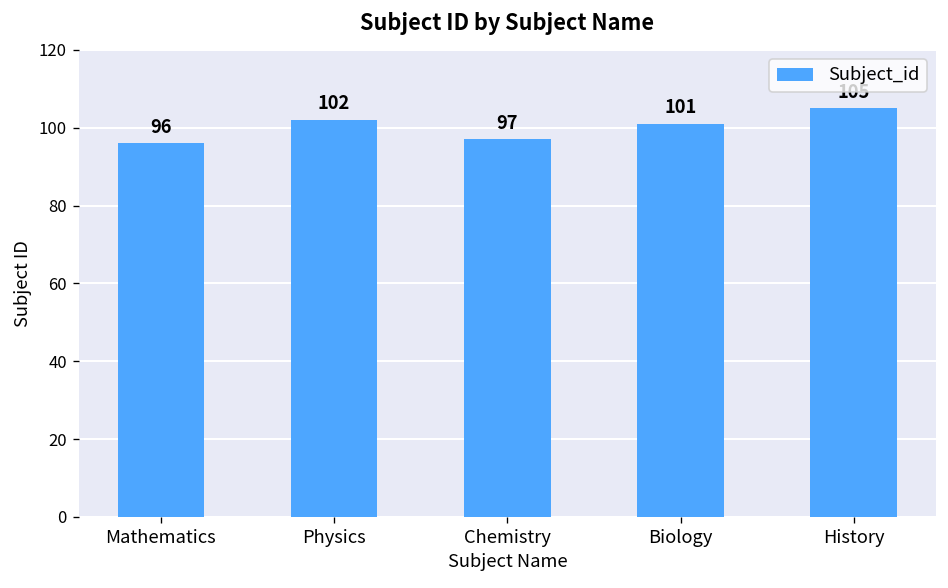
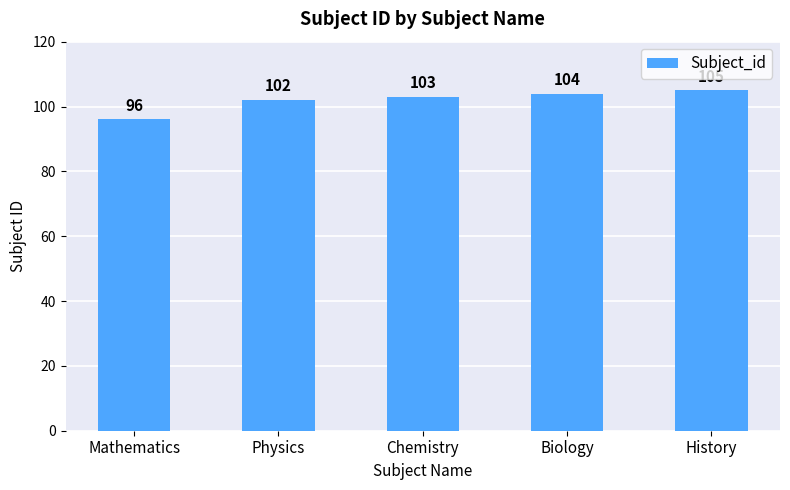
  {
    "Mathematics": 96,
    "Physics": 102,
-   "Chemistry": 97,
-   "Biology": 101
+   "Chemistry": 103,
+   "Biology": 104
  }
